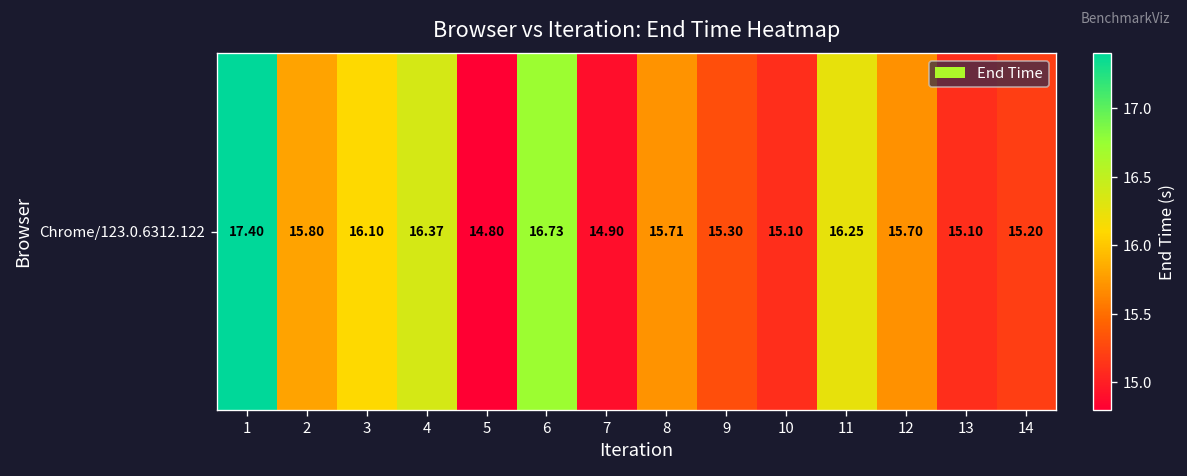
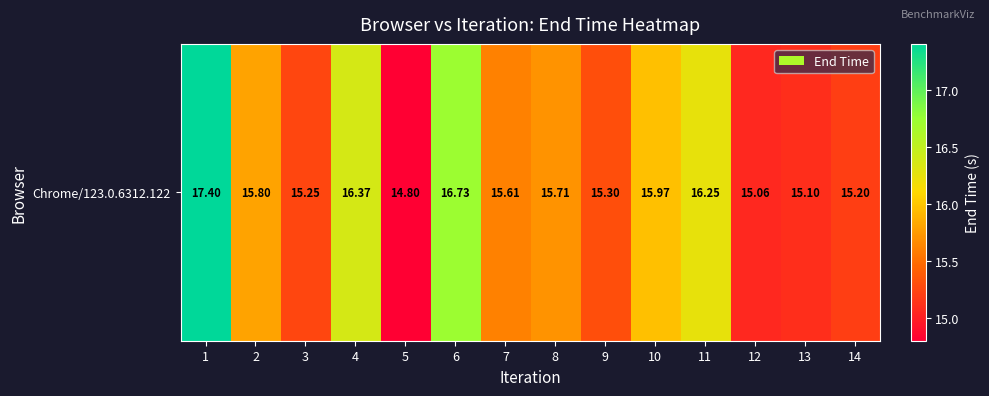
  {
    "Chrome/123.0.6312.122": {
      "1": 17.40,
      "2": 15.80,
-     "3": 16.10,
+     "3": 15.25,
      "4": 16.37,
      "5": 14.80,
      "6": 16.73,
-     "7": 14.90,
+     "7": 15.61,
      "8": 15.71,
      "9": 15.30,
-     "10": 15.10,
+     "10": 15.97,
      "11": 16.25,
-     "12": 15.70,
+     "12": 15.06,
      "13": 15.10,
      "14": 15.20
    }
  }
